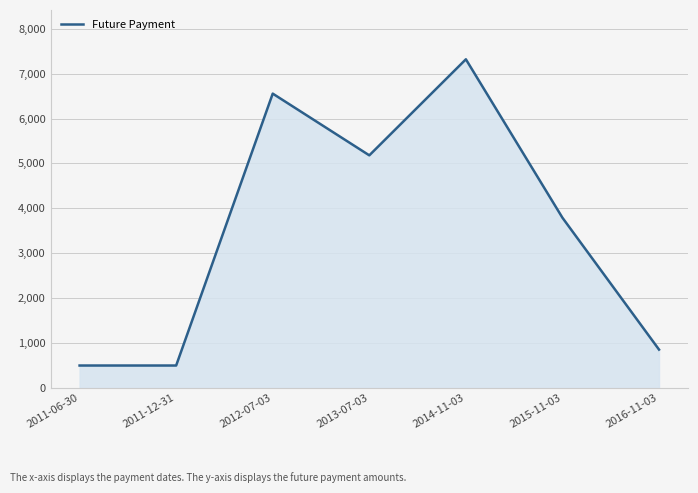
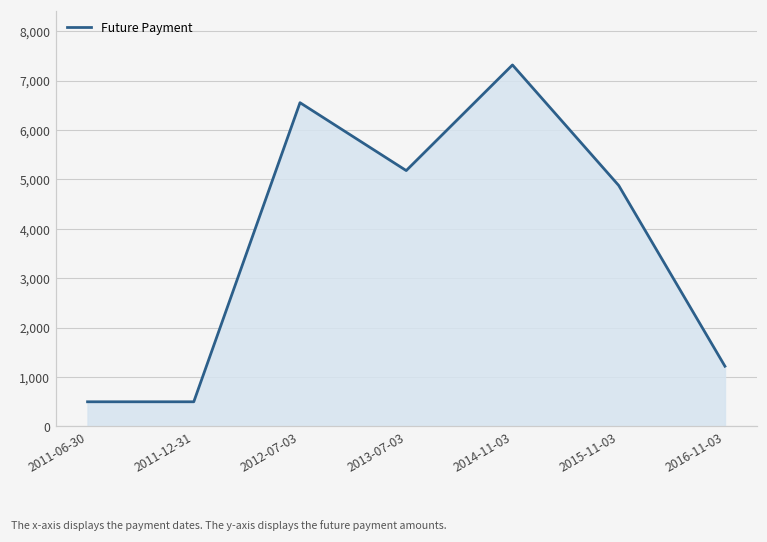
  {
    "2011-06-30": "500",
    "2011-12-31": "500",
    "2012-07-03": "6,600",
    "2013-07-03": "5,200",
    "2014-11-03": "7,300",
-   "2015-11-03": "3,800",
-   "2016-11-03": "900"
+   "2015-11-03": "4,900",
+   "2016-11-03": "1,200"
  }
